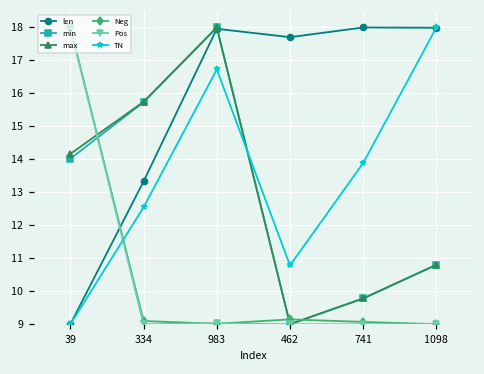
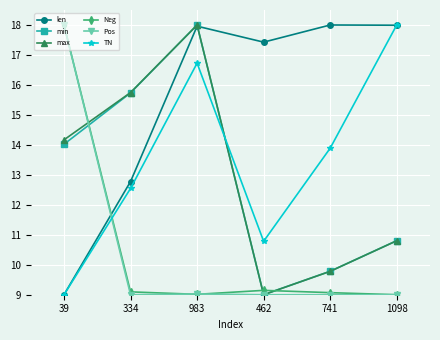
  {
    "len": {
-     "334": 13.3,
-     "462": 17.7,
+     "334": 12.8,
+     "462": 17.4,
      "741": 18.0
    },
    "Pos": {
      "334": 9.0
    }
  }
